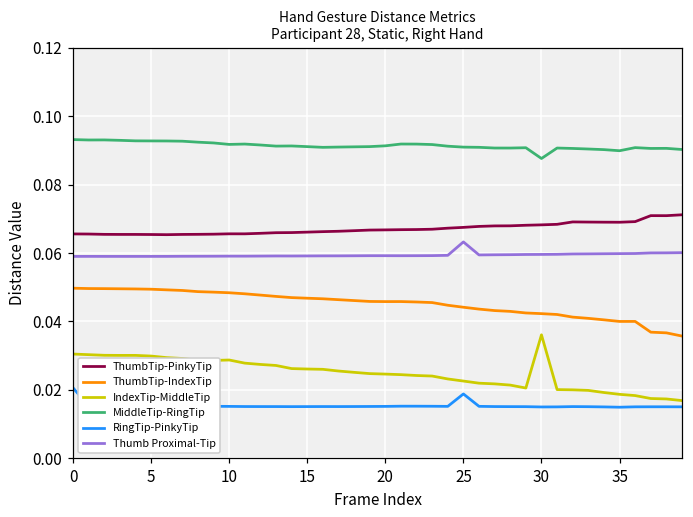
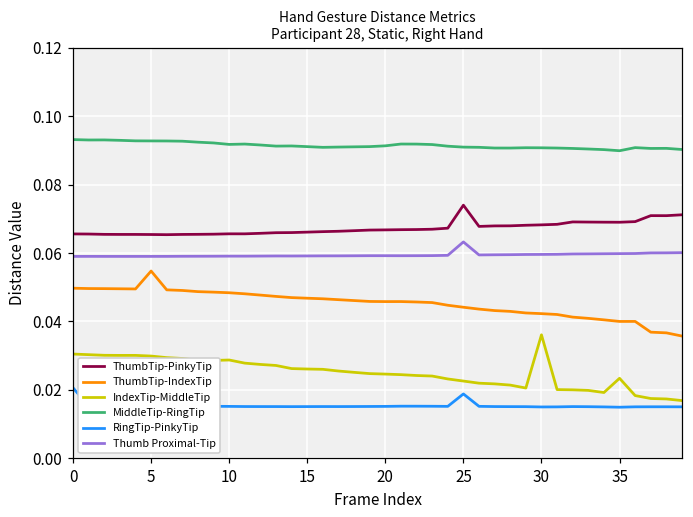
  {
    "ThumbTip-PinkyTip": {
      "0": 0.066,
      "5": 0.065,
      "10": 0.066,
      "15": 0.066,
      "20": 0.067,
-     "25": 0.067,
+     "25": 0.074,
      "30": 0.068,
      "35": 0.069
    },
    "ThumbTip-IndexTip": {
      "0": 0.050,
-     "5": 0.049,
+     "5": 0.055,
      "10": 0.048,
      "15": 0.047,
      "20": 0.046,
      "25": 0.044,
      "30": 0.042,
      "35": 0.040
    },
    "IndexTip-MiddleTip": {
      "0": 0.030,
      "10": 0.029,
      "15": 0.026,
      "20": 0.025,
      "25": 0.023,
      "30": 0.036,
-     "35": 0.019
+     "35": 0.023
    },
    "MiddleTip-RingTip": {
      "0": 0.093,
      "5": 0.093,
      "10": 0.092,
      "15": 0.091,
      "20": 0.091,
      "25": 0.091,
-     "30": 0.088,
+     "30": 0.091,
      "35": 0.090
    },
    "RingTip-PinkyTip": {
      "0": 0.021,
      "10": 0.015,
      "15": 0.015,
      "20": 0.015,
      "25": 0.019,
      "30": 0.015,
      "35": 0.015
    },
    "Thumb Proximal-Tip": {
      "0": 0.059,
      "5": 0.059,
      "10": 0.059,
      "15": 0.059,
      "20": 0.059,
      "25": 0.063,
      "30": 0.060,
      "35": 0.060
    }
  }
